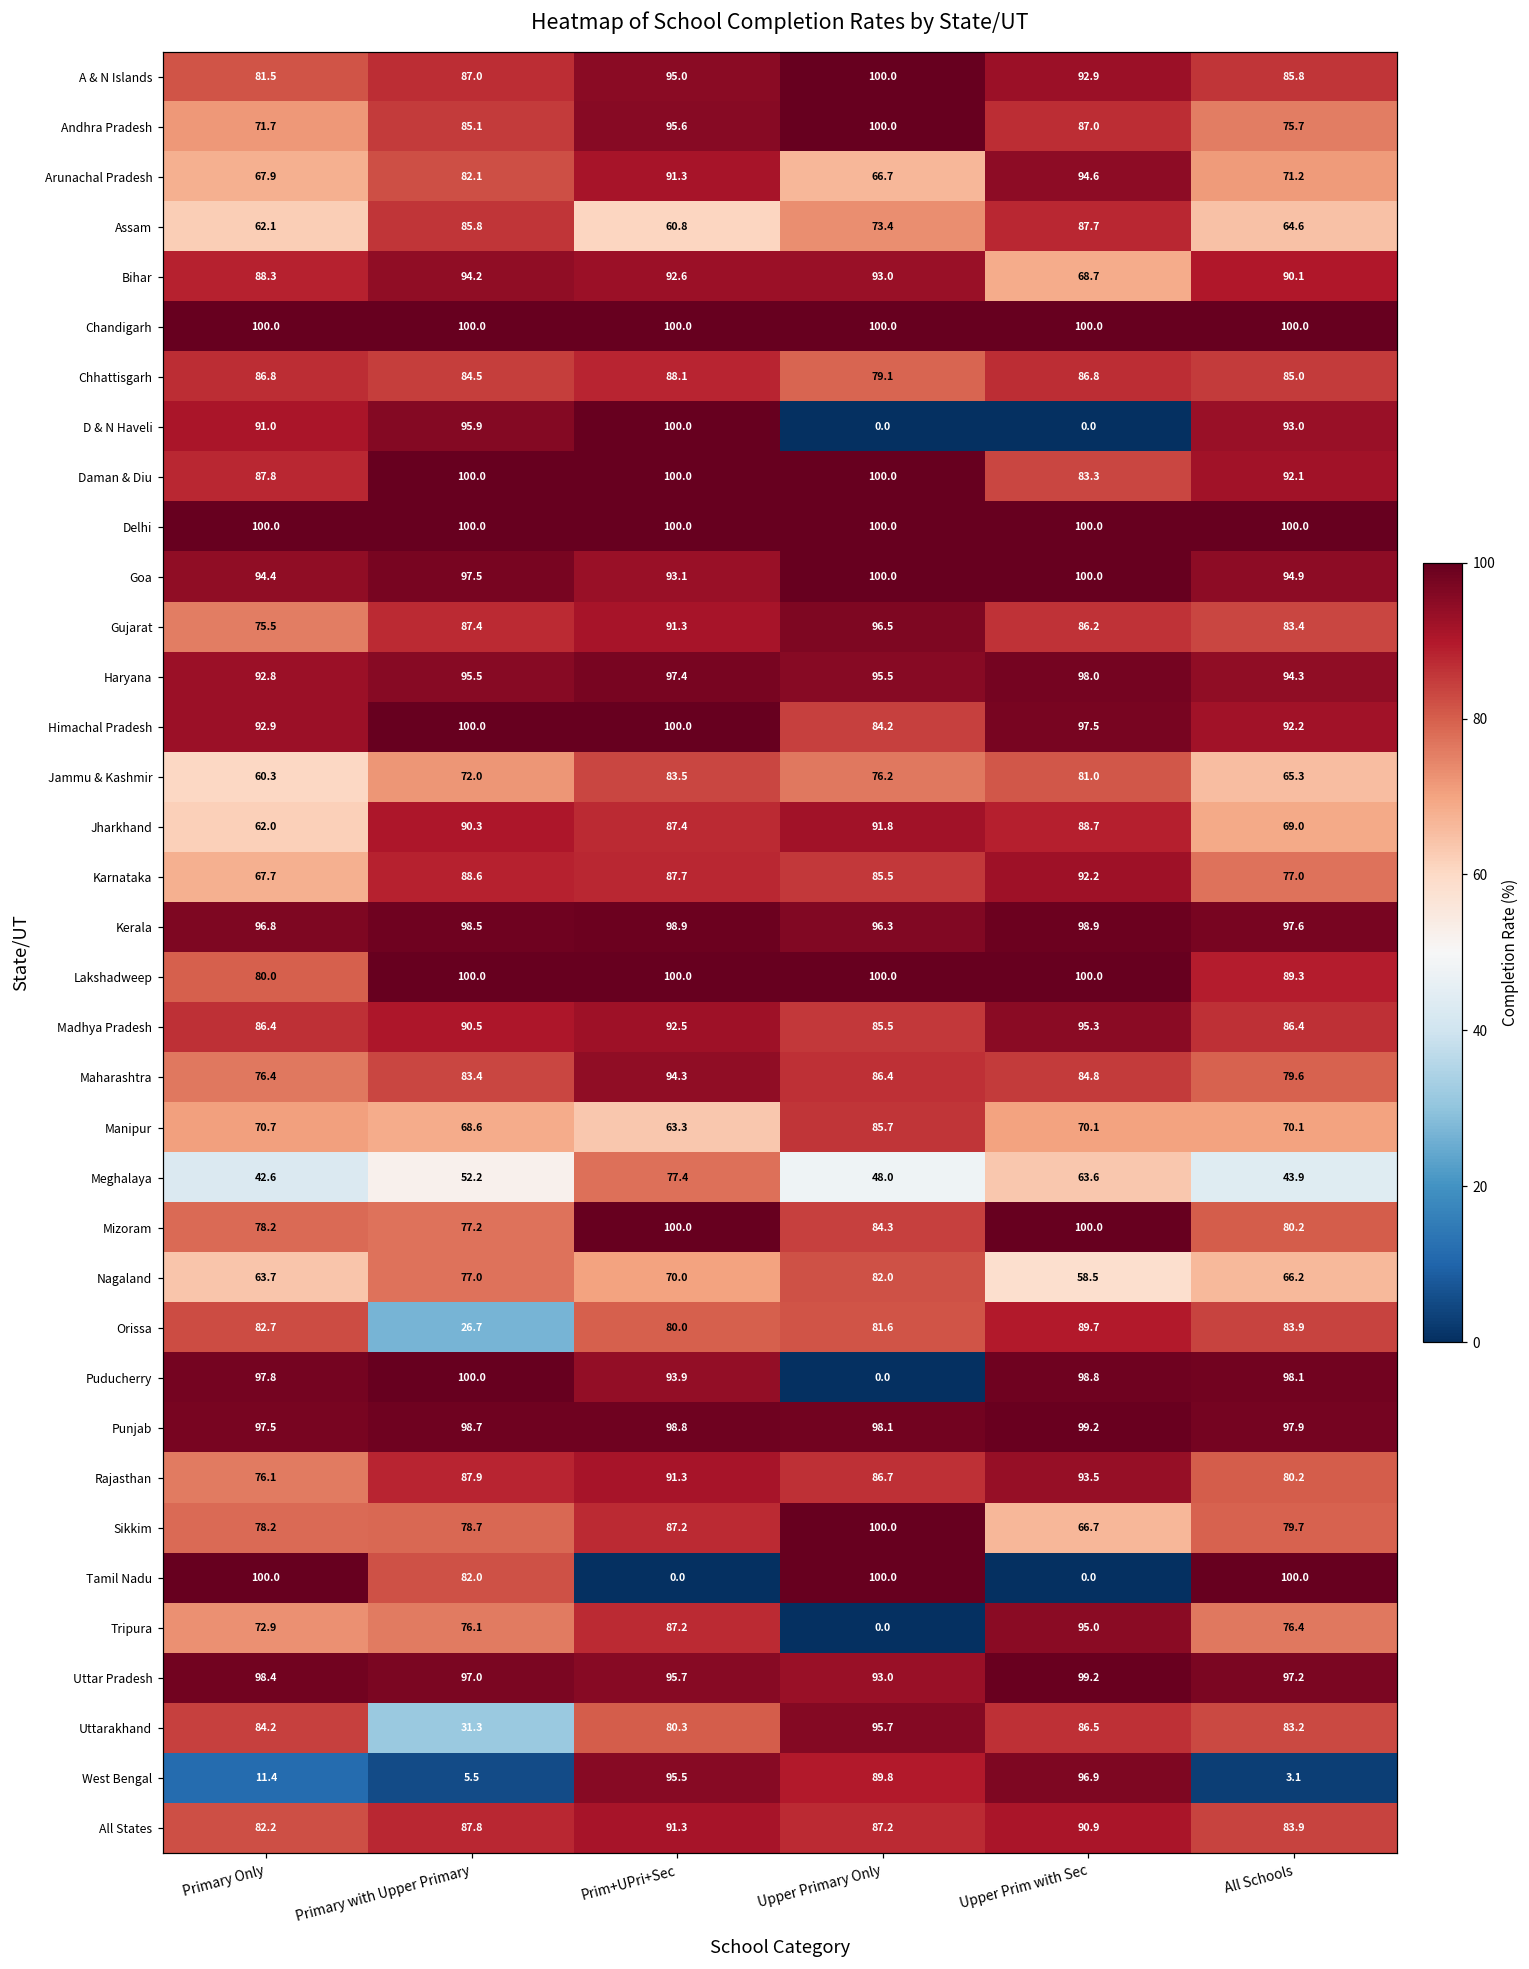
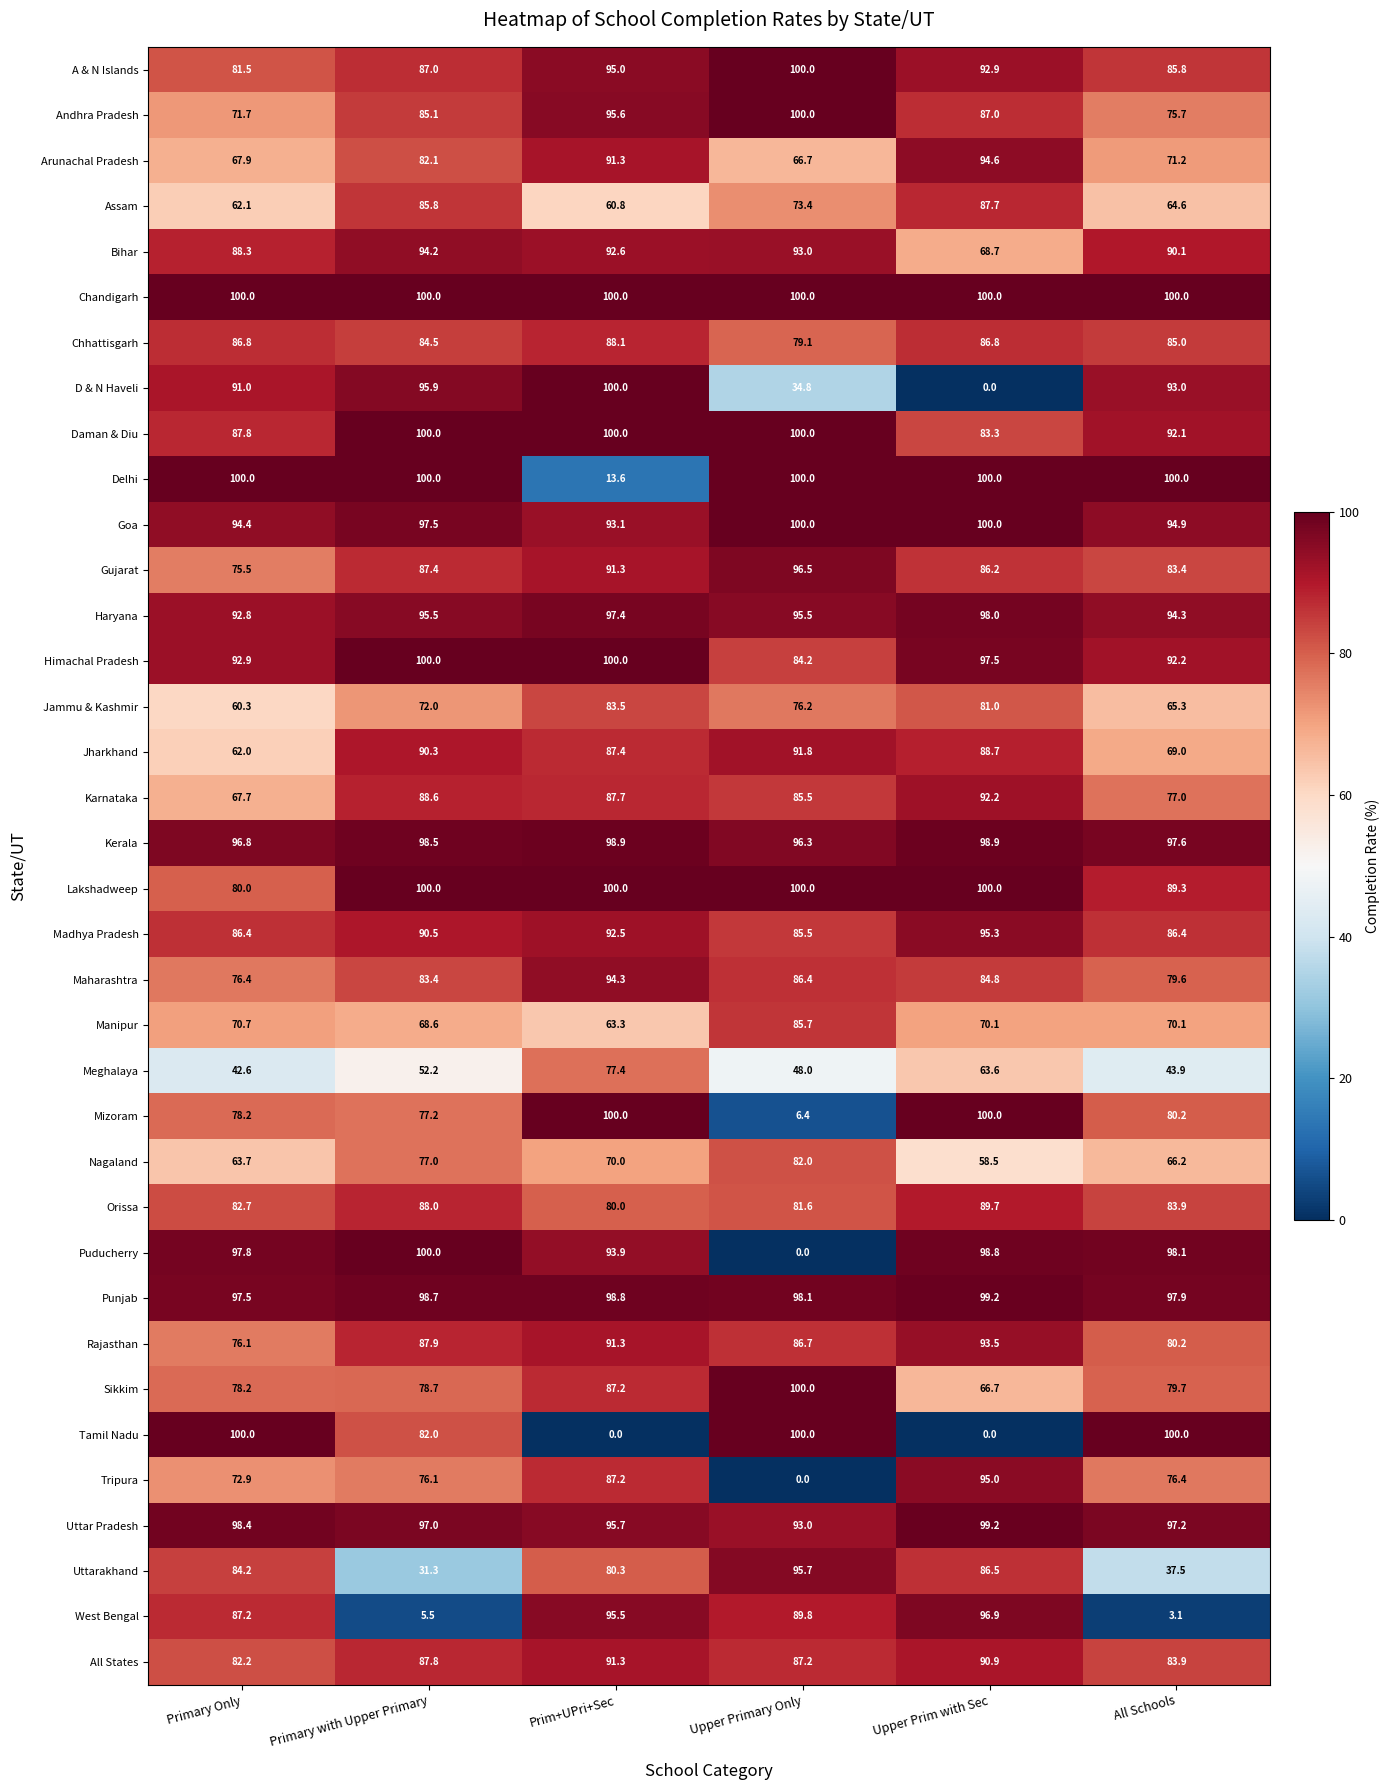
  {
    "D & N Haveli": {
      "Primary Only": 91.0,
      "Primary with Upper Primary": 95.9,
      "Prim+UPri+Sec": 100.0,
-     "Upper Primary Only": 0.0,
+     "Upper Primary Only": 34.8,
      "Upper Prim with Sec": 0.0,
      "All Schools": 93.0
    },
    "Delhi": {
      "Primary Only": 100.0,
      "Primary with Upper Primary": 100.0,
-     "Prim+UPri+Sec": 100.0,
+     "Prim+UPri+Sec": 13.6,
      "Upper Primary Only": 100.0,
      "Upper Prim with Sec": 100.0,
      "All Schools": 100.0
    },
    "Mizoram": {
      "Primary Only": 78.2,
      "Primary with Upper Primary": 77.2,
      "Prim+UPri+Sec": 100.0,
-     "Upper Primary Only": 84.3,
+     "Upper Primary Only": 6.4,
      "Upper Prim with Sec": 100.0,
      "All Schools": 80.2
    },
    "Orissa": {
      "Primary Only": 82.7,
-     "Primary with Upper Primary": 26.7,
+     "Primary with Upper Primary": 88.0,
      "Prim+UPri+Sec": 80.0,
      "Upper Primary Only": 81.6,
      "Upper Prim with Sec": 89.7,
      "All Schools": 83.9
    },
    "Uttarakhand": {
      "Primary Only": 84.2,
      "Primary with Upper Primary": 31.3,
      "Prim+UPri+Sec": 80.3,
      "Upper Primary Only": 95.7,
      "Upper Prim with Sec": 86.5,
-     "All Schools": 83.2
+     "All Schools": 37.5
    },
    "West Bengal": {
-     "Primary Only": 11.4,
+     "Primary Only": 87.2,
      "Primary with Upper Primary": 5.5,
      "Prim+UPri+Sec": 95.5,
      "Upper Primary Only": 89.8,
      "Upper Prim with Sec": 96.9,
      "All Schools": 3.1
    }
  }
